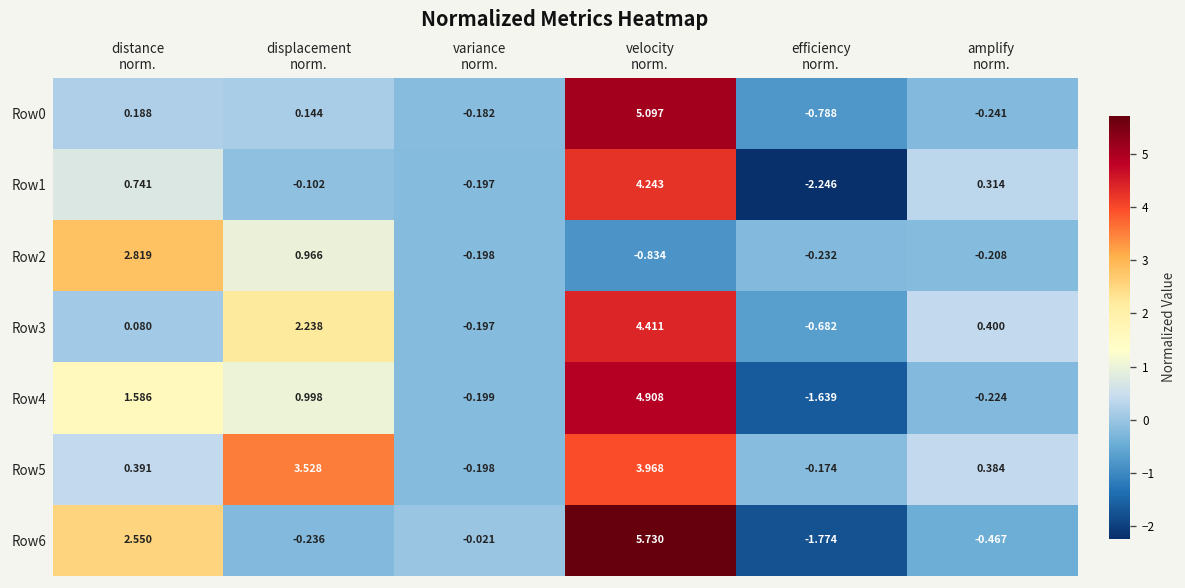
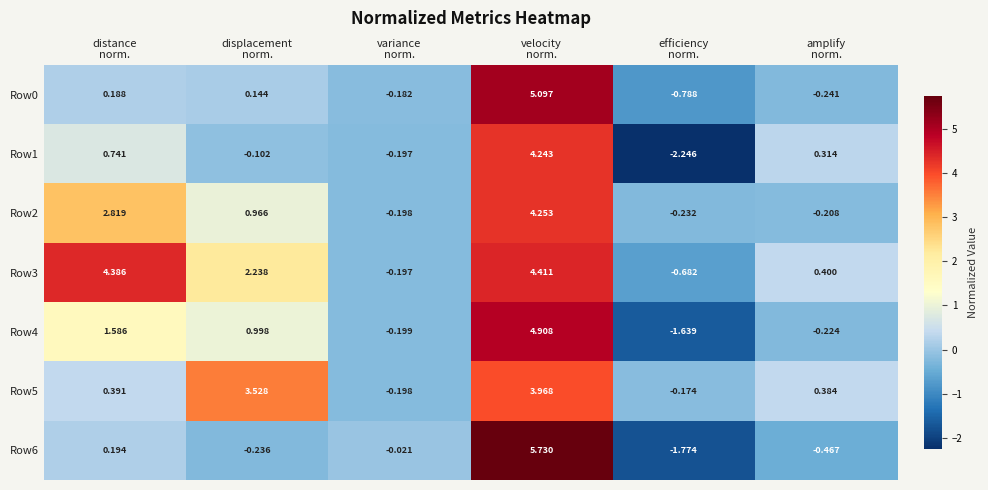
  {
    "Row0": {
      "distance norm.": 0.188,
      "displacement norm.": 0.144,
      "variance norm.": -0.182,
      "velocity norm.": 5.097,
      "efficiency norm.": -0.788,
      "amplify norm.": -0.241
    },
    "Row1": {
      "distance norm.": 0.741,
      "displacement norm.": -0.102,
      "variance norm.": -0.197,
      "velocity norm.": 4.243,
      "efficiency norm.": -2.246,
      "amplify norm.": 0.314
    },
    "Row2": {
      "distance norm.": 2.819,
      "displacement norm.": 0.966,
      "variance norm.": -0.198,
-     "velocity norm.": -0.834,
+     "velocity norm.": 4.253,
      "efficiency norm.": -0.232,
      "amplify norm.": -0.208
    },
    "Row3": {
-     "distance norm.": 0.080,
+     "distance norm.": 4.386,
      "displacement norm.": 2.238,
      "variance norm.": -0.197,
      "velocity norm.": 4.411,
      "efficiency norm.": -0.682,
      "amplify norm.": 0.400
    },
    "Row4": {
      "distance norm.": 1.586,
      "displacement norm.": 0.998,
      "variance norm.": -0.199,
      "velocity norm.": 4.908,
      "efficiency norm.": -1.639,
      "amplify norm.": -0.224
    },
    "Row5": {
      "distance norm.": 0.391,
      "displacement norm.": 3.528,
      "variance norm.": -0.198,
      "velocity norm.": 3.968,
      "efficiency norm.": -0.174,
      "amplify norm.": 0.384
    },
    "Row6": {
-     "distance norm.": 2.550,
+     "distance norm.": 0.194,
      "displacement norm.": -0.236,
      "variance norm.": -0.021,
      "velocity norm.": 5.730,
      "efficiency norm.": -1.774,
      "amplify norm.": -0.467
    }
  }
